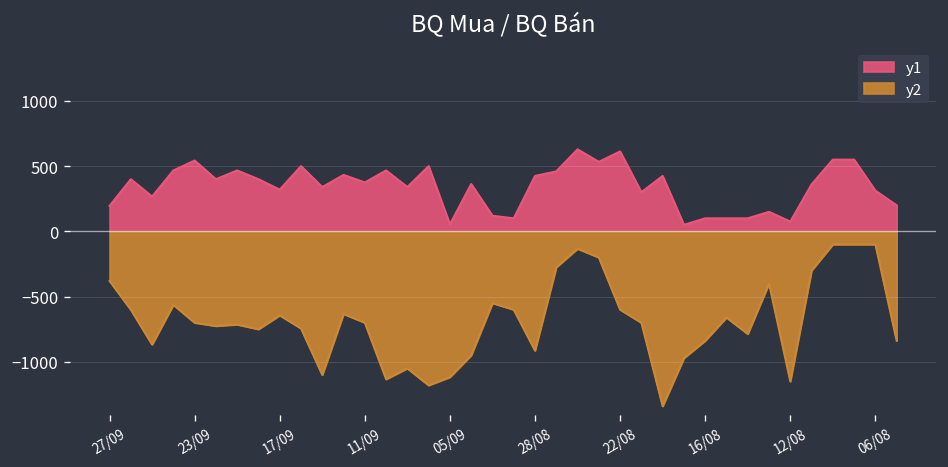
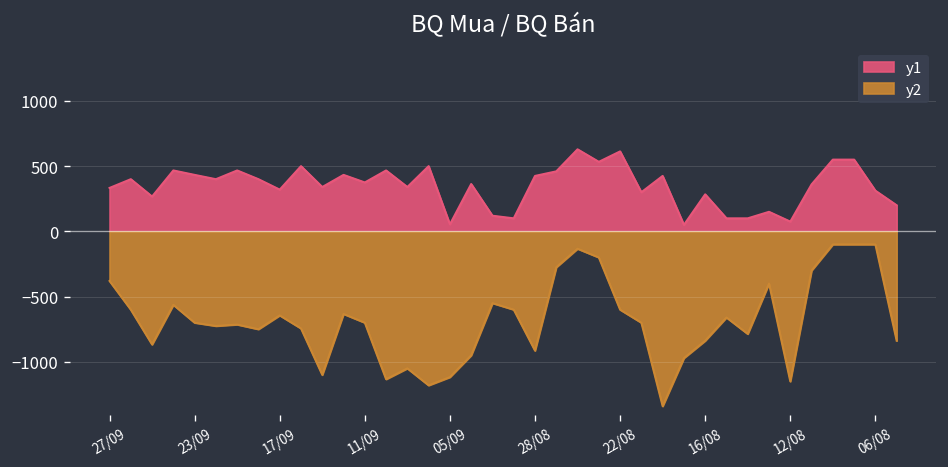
  {
    "y1": {
-     "27/09": 200,
-     "23/09": 540,
+     "27/09": 330,
+     "23/09": 430,
      "17/09": 320,
      "11/09": 380,
      "05/09": 50,
      "28/08": 430,
      "22/08": 610,
-     "16/08": 100,
+     "16/08": 280,
      "12/08": 80,
      "06/08": 310
    }
  }
